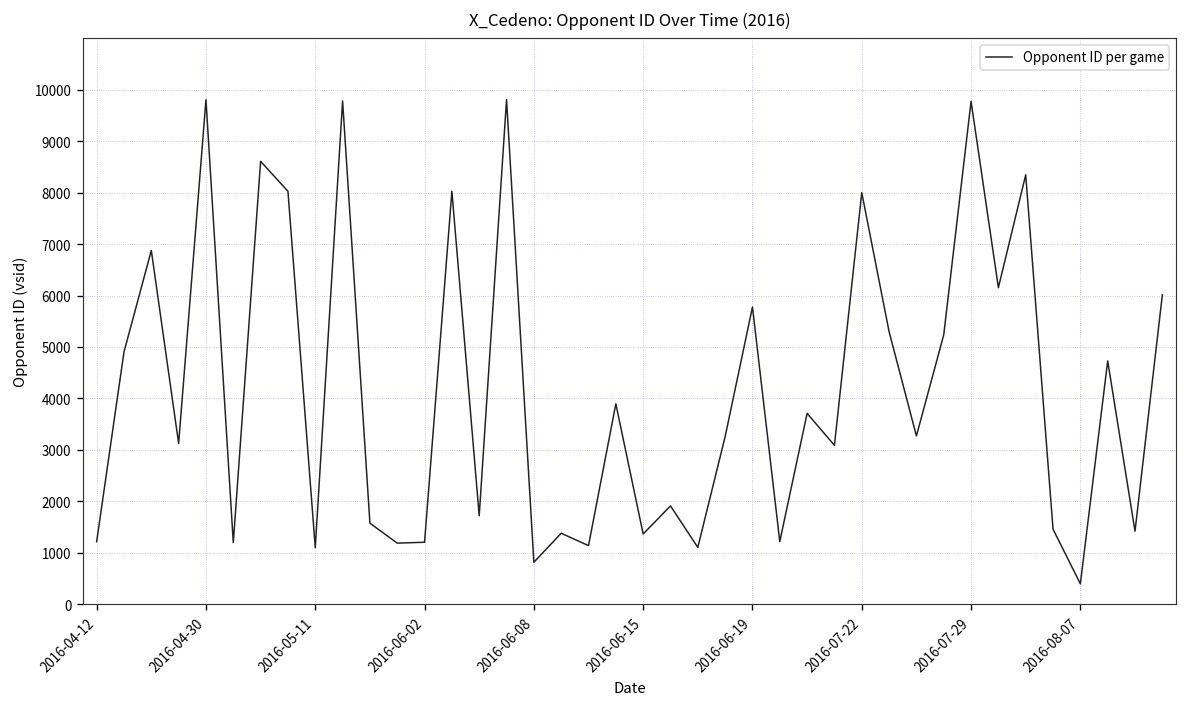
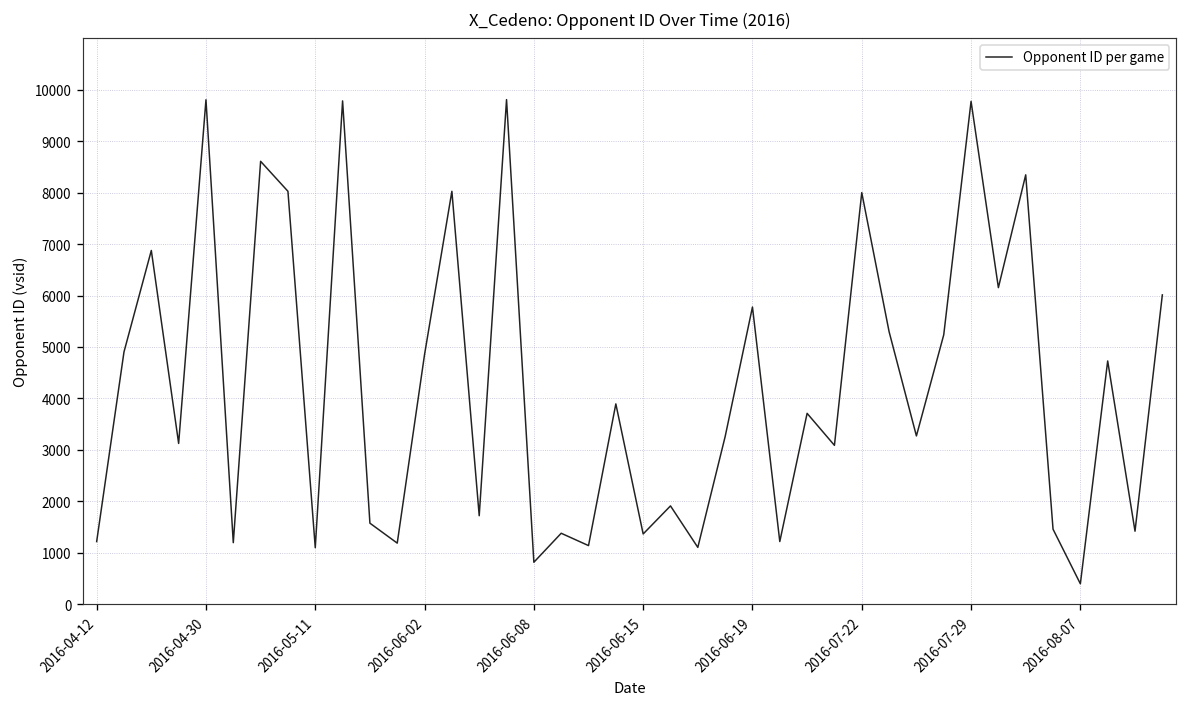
  {
    "2016-05-11": 1100,
-   "2016-06-02": 1200,
+   "2016-06-02": 4900,
    "2016-06-08": 800,
    "2016-06-19": 5800,
    "2016-07-29": 9800,
    "2016-08-07": 400
  }
